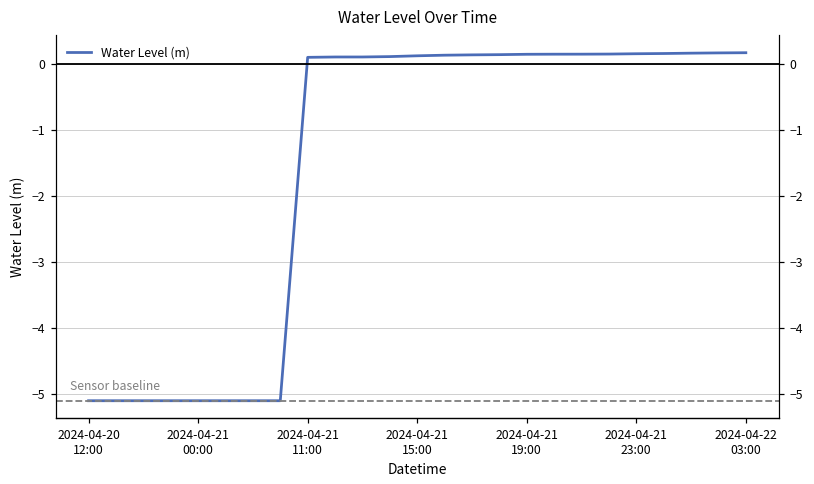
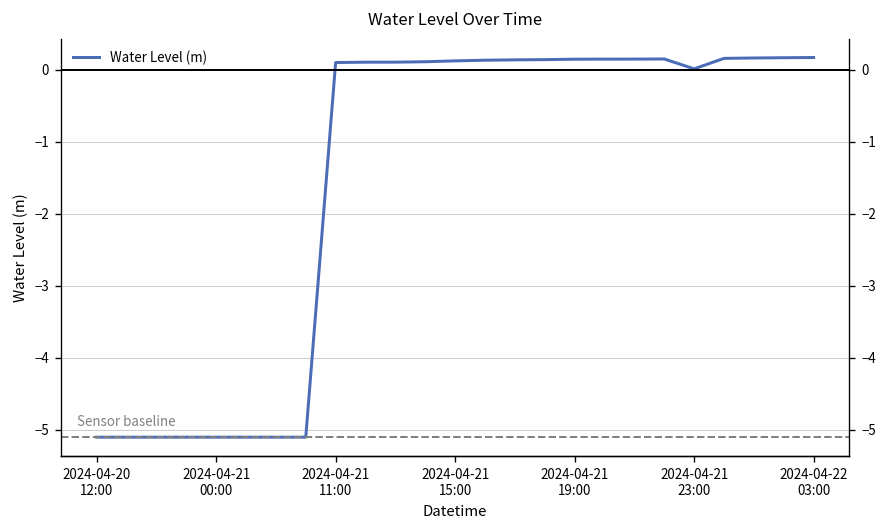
  {
    "2024-04-20 12:00": -5.1,
    "2024-04-21 00:00": -5.1,
    "2024-04-21 11:00": 0.1,
    "2024-04-21 15:00": 0.1,
    "2024-04-21 19:00": 0.1,
-   "2024-04-21 23:00": 0.2,
+   "2024-04-21 23:00": 0.0,
    "2024-04-22 03:00": 0.2
  }
